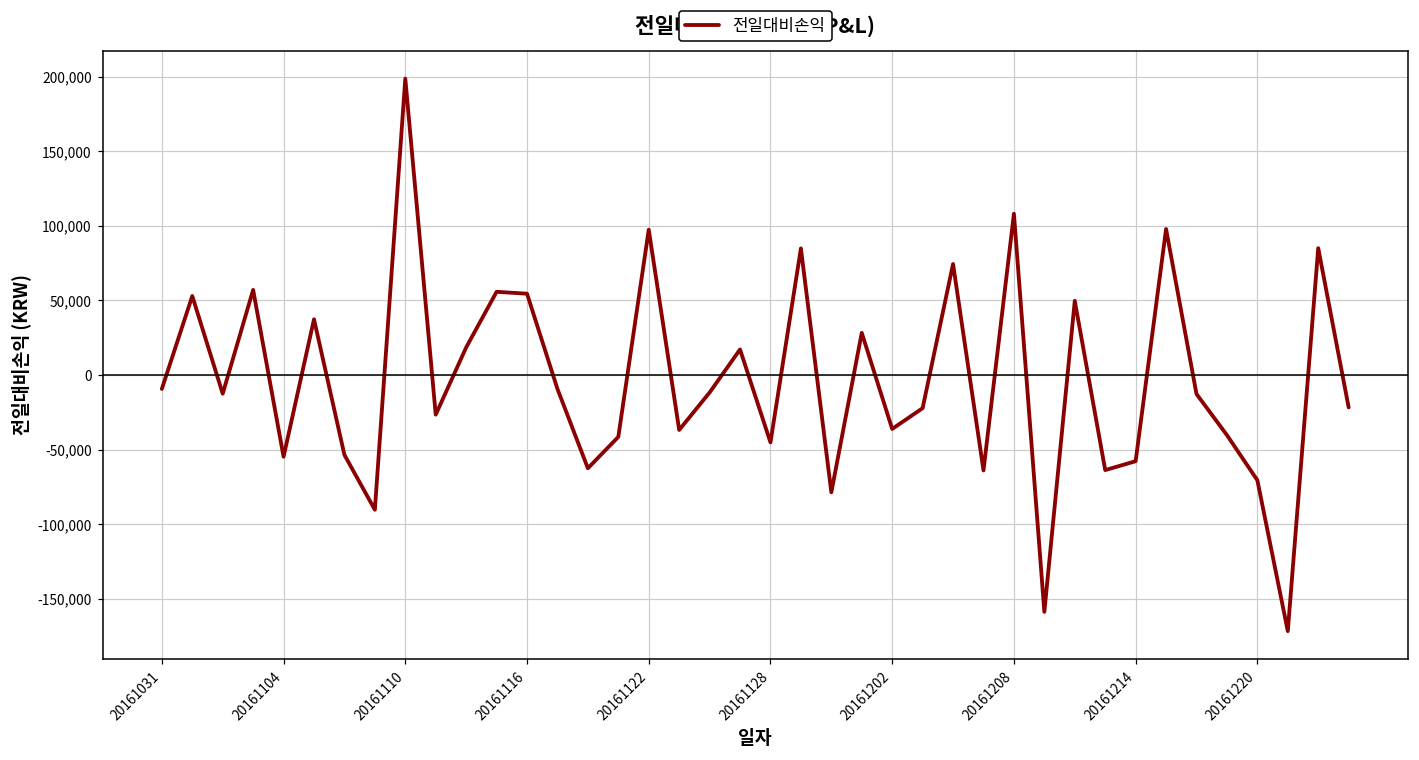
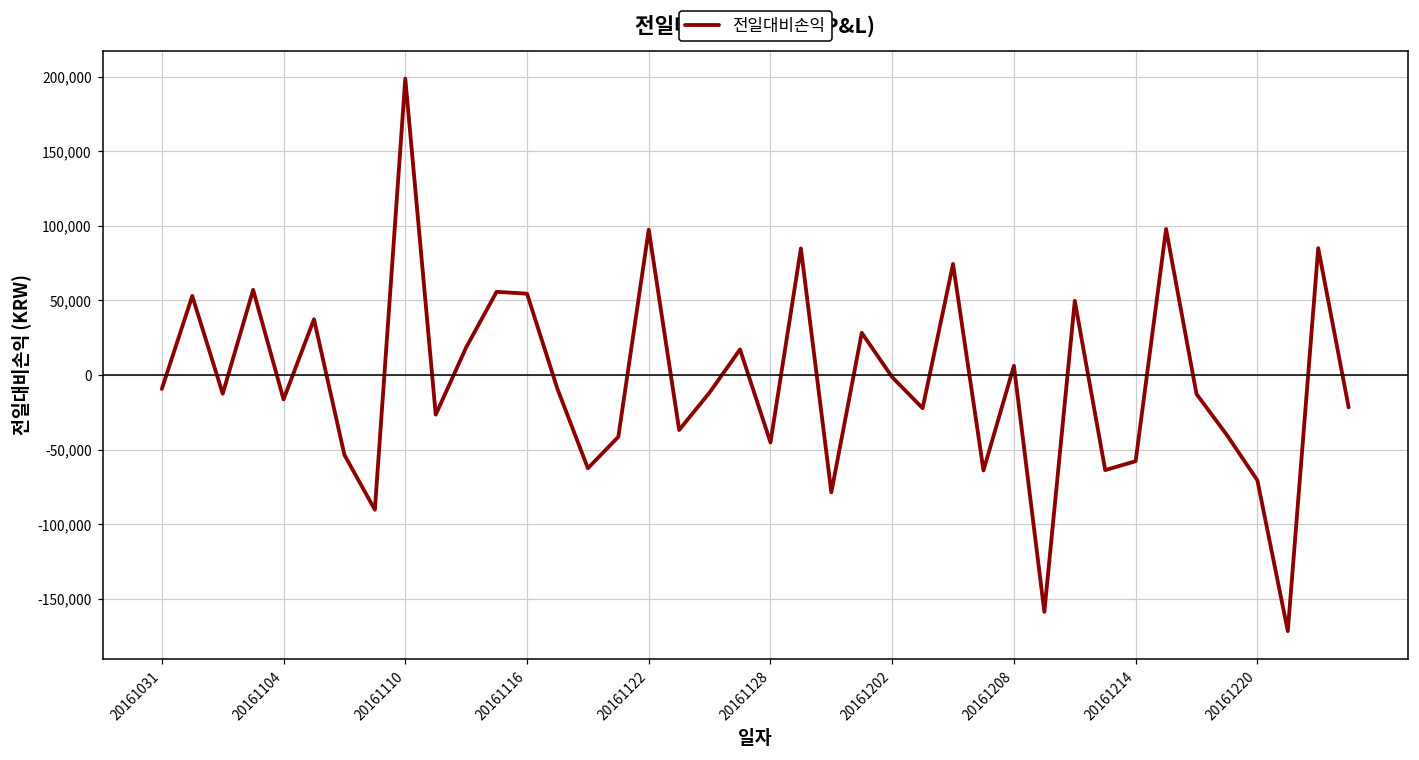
  {
    "20161031": "-9,000",
-   "20161104": "-55,000",
+   "20161104": "-16,000",
    "20161110": "199,000",
    "20161116": "55,000",
    "20161122": "97,000",
    "20161128": "-45,000",
-   "20161202": "-36,000",
-   "20161208": "108,000",
+   "20161202": "-1,000",
+   "20161208": "6,000",
    "20161214": "-58,000",
    "20161220": "-71,000"
  }
